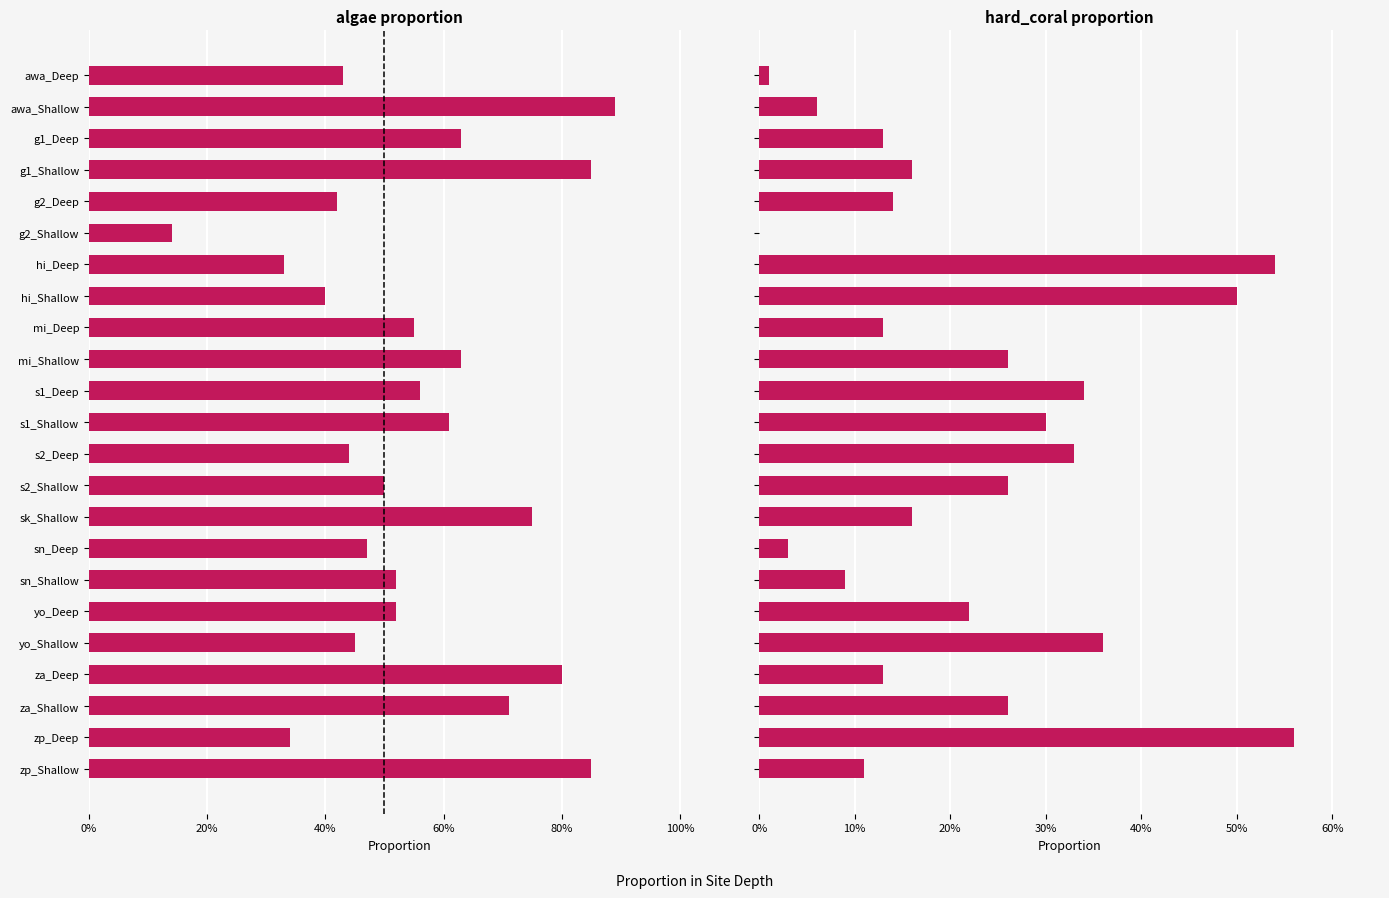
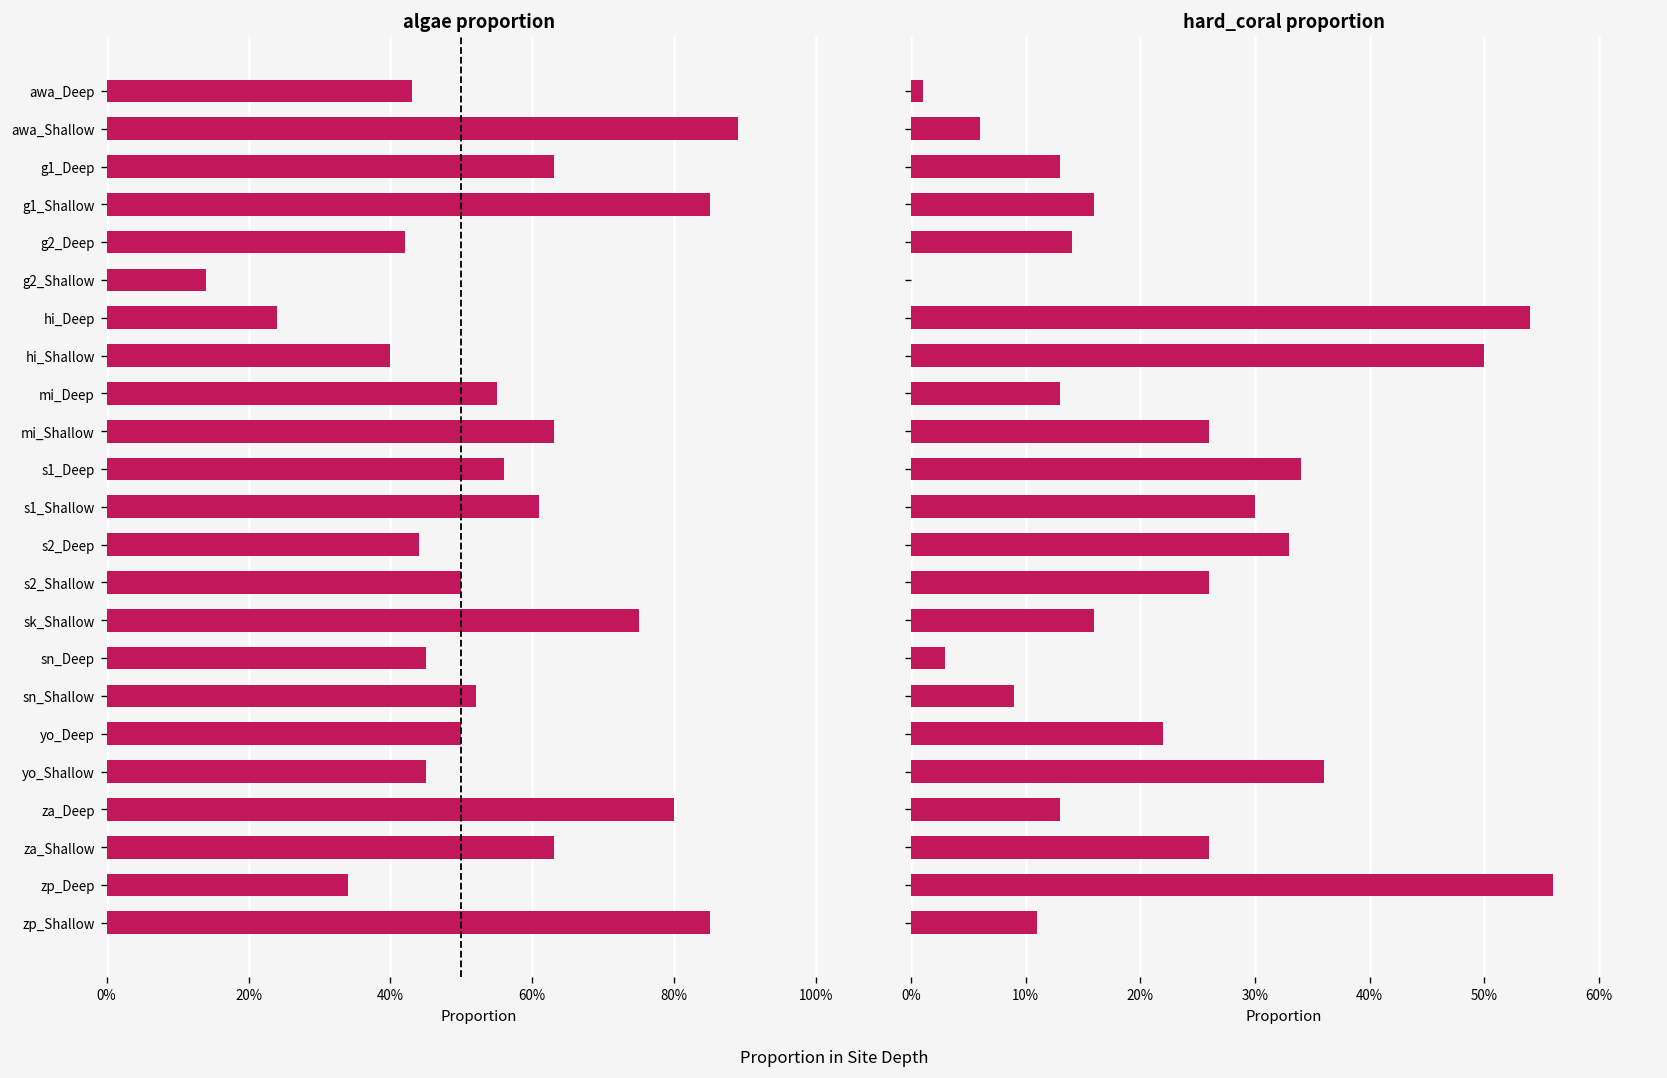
  {
    "algae proportion": {
      "awa_Deep": "43%",
      "awa_Shallow": "89%",
      "g1_Deep": "63%",
      "g1_Shallow": "85%",
      "g2_Deep": "42%",
      "g2_Shallow": "14%",
-     "hi_Deep": "33%",
+     "hi_Deep": "24%",
      "hi_Shallow": "40%",
      "mi_Deep": "55%",
      "mi_Shallow": "63%",
      "s1_Deep": "56%",
      "s1_Shallow": "61%",
      "s2_Deep": "44%",
      "s2_Shallow": "50%",
      "sk_Shallow": "75%",
-     "sn_Deep": "47%",
+     "sn_Deep": "45%",
      "sn_Shallow": "52%",
-     "yo_Deep": "52%",
+     "yo_Deep": "50%",
      "yo_Shallow": "45%",
      "za_Deep": "80%",
-     "za_Shallow": "71%",
+     "za_Shallow": "63%",
      "zp_Deep": "34%",
      "zp_Shallow": "85%"
    }
  }
